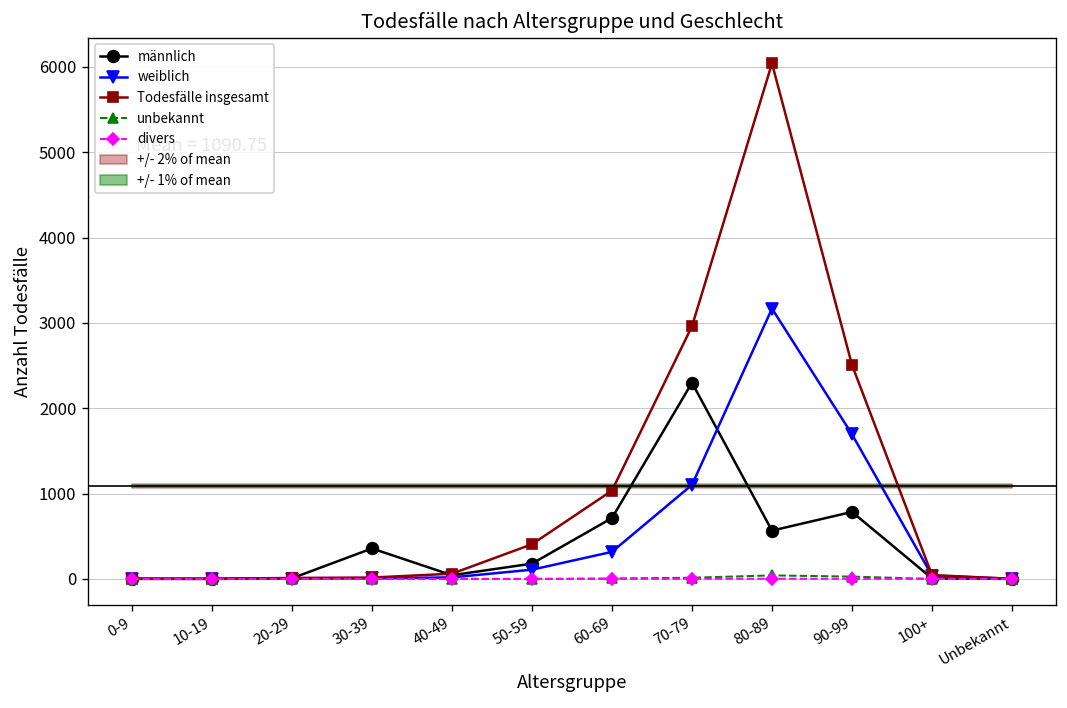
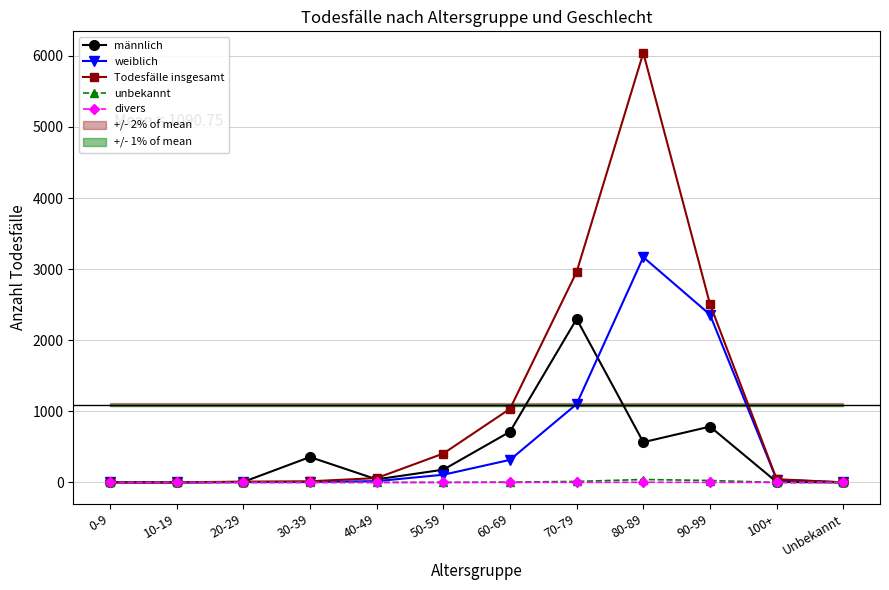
  {
    "männlich": {
      "30-39": 400,
      "50-59": 200,
      "60-69": 700,
      "70-79": 2300,
      "80-89": 600,
      "90-99": 800
    },
    "weiblich": {
      "50-59": 100,
      "60-69": 300,
      "80-89": 3200,
-     "90-99": 1700
+     "90-99": 2400
    },
    "divers": {
      "80-89": 0
    }
  }
